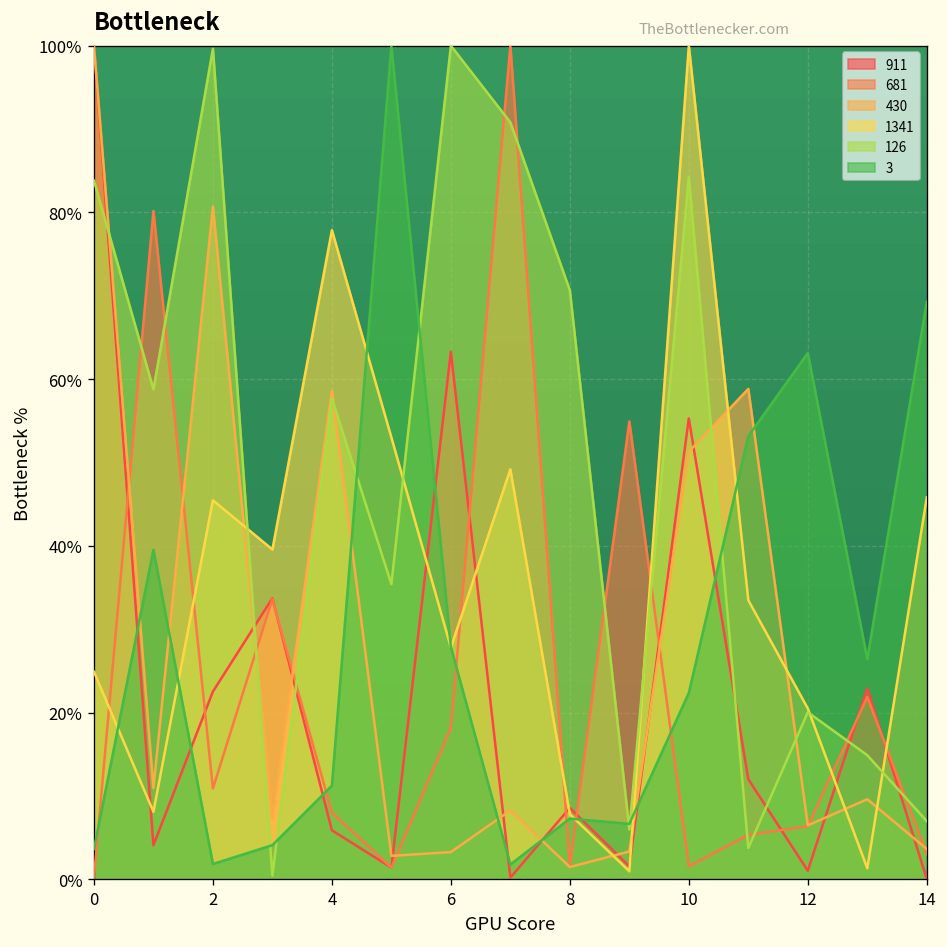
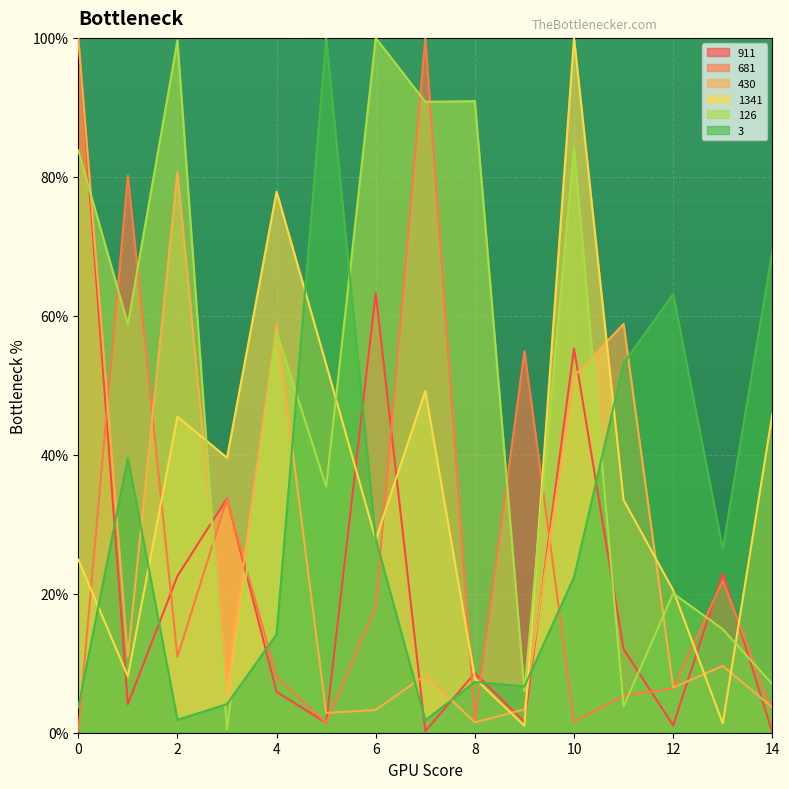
  {
    "126": {
      "0": "84%",
      "2": "100%",
      "4": "58%",
      "6": "100%",
-     "8": "71%",
+     "8": "91%",
      "10": "84%",
      "12": "20%",
      "14": "7%"
    },
    "3": {
      "0": "4%",
      "2": "2%",
-     "4": "11%",
+     "4": "14%",
      "8": "7%",
      "10": "22%",
      "12": "63%",
      "14": "69%"
    }
  }
